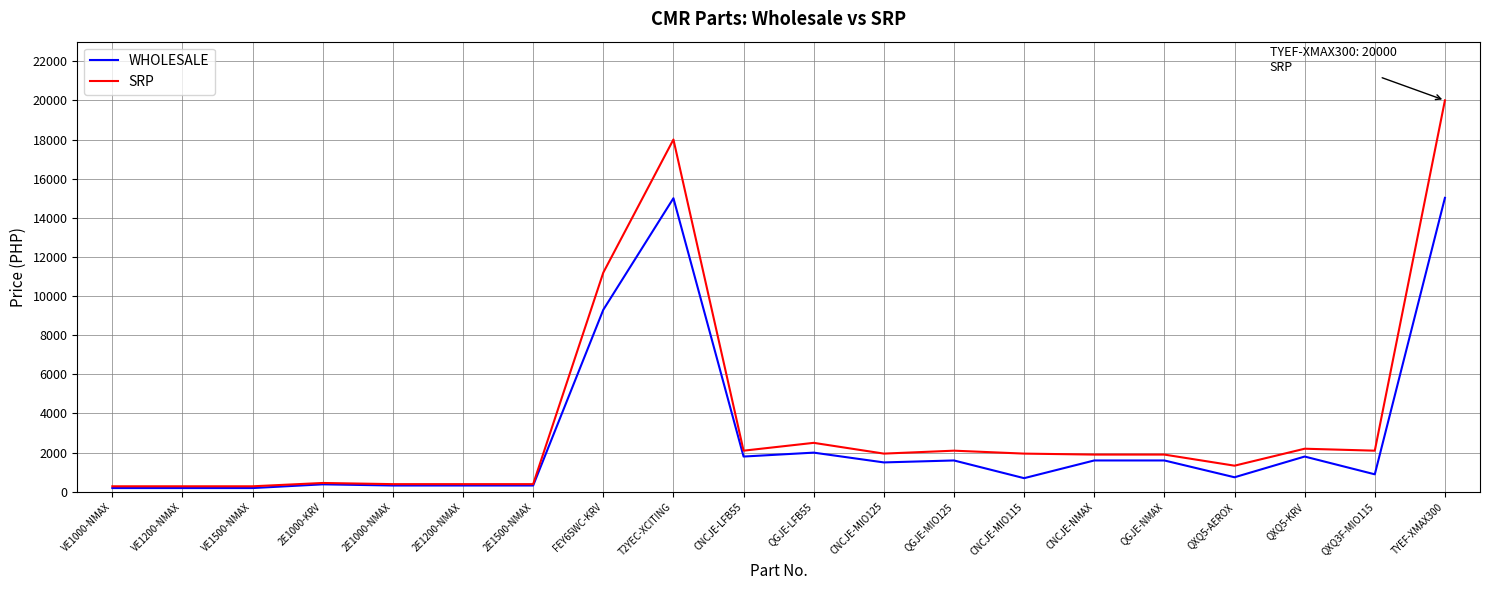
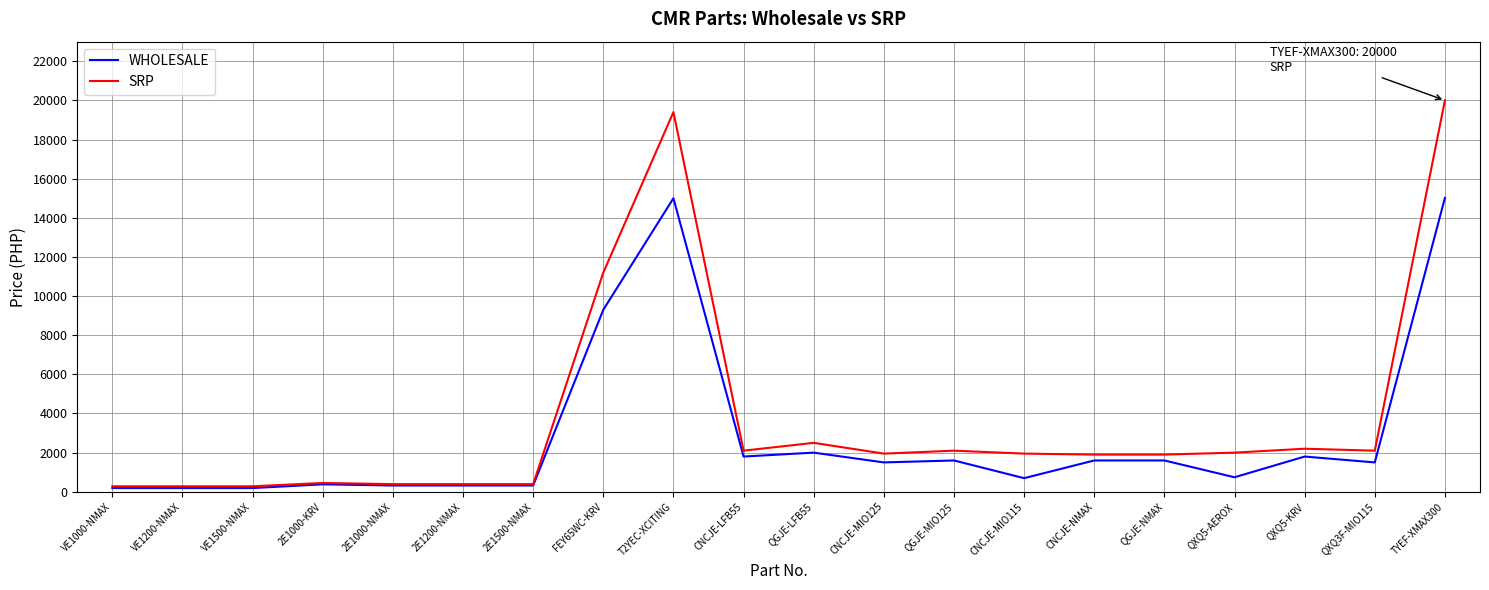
  {
    "WHOLESALE": {
      "FEY65WC-KRV": 9300,
      "T2YEC-XCITING": 15000,
      "CNCJE-LFB55": 1800,
      "QGJE-LFB55": 2000,
      "CNCJE-MIO125": 1500,
      "QGJE-MIO125": 1600,
      "CNCJE-MIO115": 700,
      "CNCJE-NMAX": 1600,
      "QGJE-NMAX": 1600,
      "QXQ5-AEROX": 700,
      "QXQ5-KRV": 1800,
-     "QXQ3F-MIO115": 900,
+     "QXQ3F-MIO115": 1500,
      "TYEF-XMAX300": 15000
    },
    "SRP": {
      "FEY65WC-KRV": 11200,
-     "T2YEC-XCITING": 18000,
+     "T2YEC-XCITING": 19400,
      "CNCJE-LFB55": 2100,
      "QGJE-LFB55": 2500,
      "CNCJE-MIO125": 2000,
      "QGJE-MIO125": 2100,
      "CNCJE-MIO115": 2000,
      "CNCJE-NMAX": 1900,
      "QGJE-NMAX": 1900,
-     "QXQ5-AEROX": 1300,
+     "QXQ5-AEROX": 2000,
      "QXQ5-KRV": 2200,
      "QXQ3F-MIO115": 2100
    }
  }
